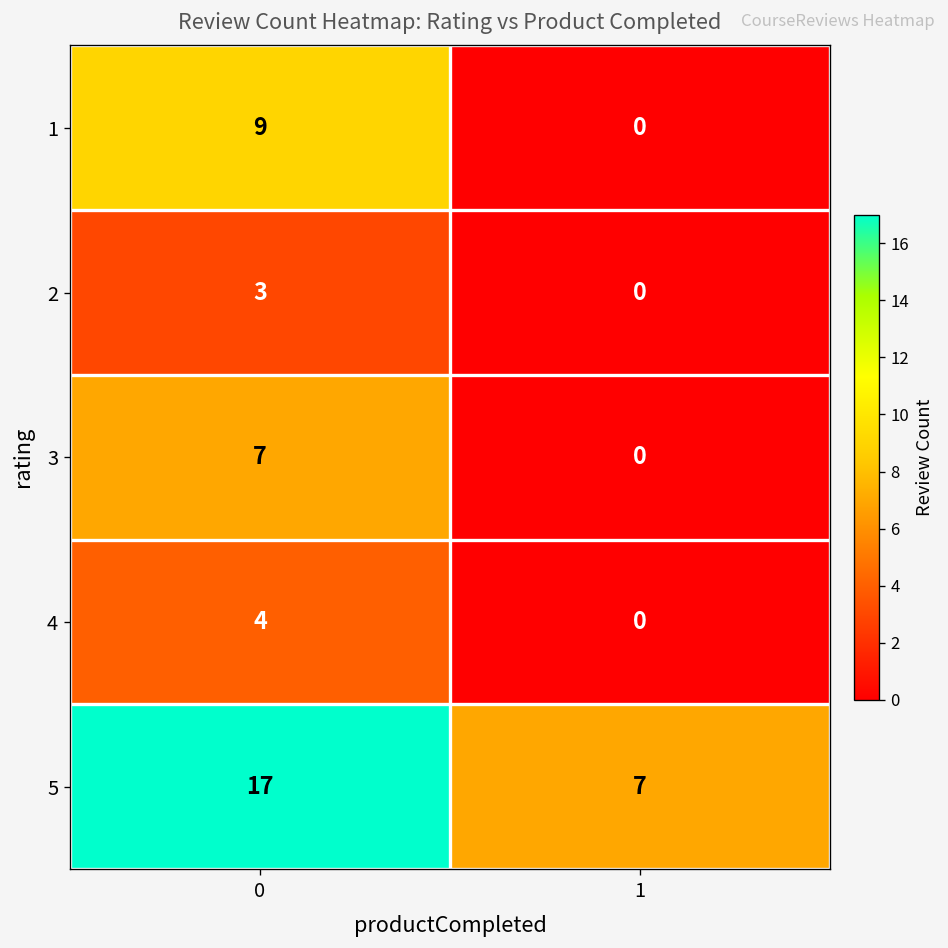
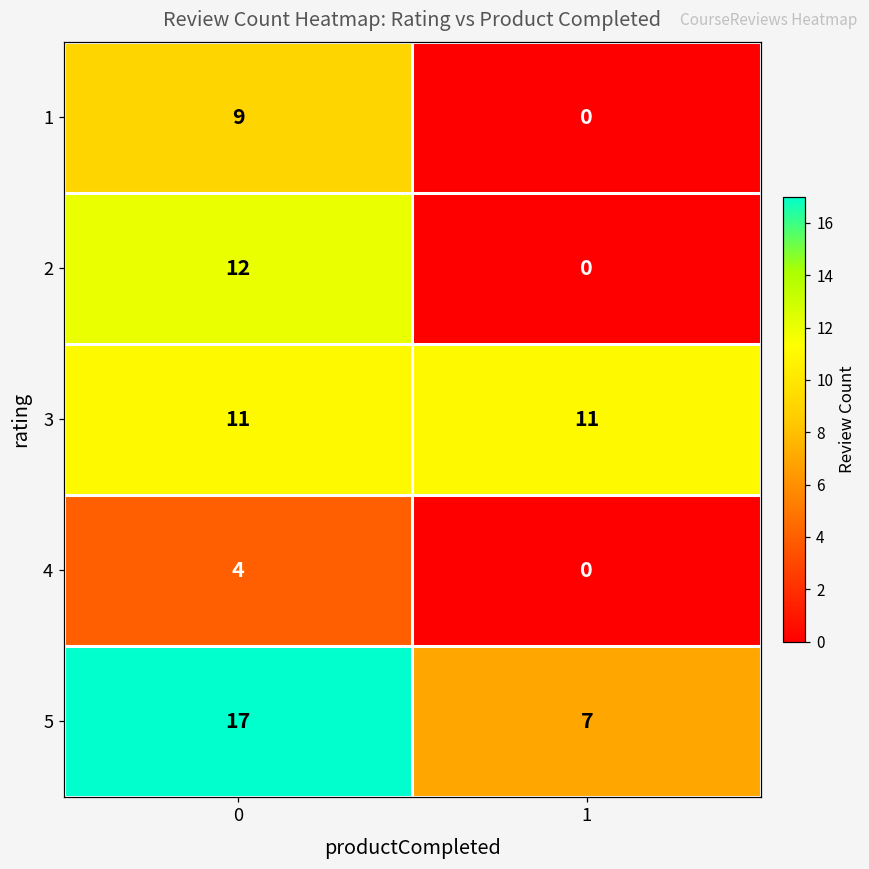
  {
    "1": {
      "0": 9,
      "1": 0
    },
    "2": {
-     "0": 3,
+     "0": 12,
      "1": 0
    },
    "3": {
-     "0": 7,
-     "1": 0
+     "0": 11,
+     "1": 11
    },
    "4": {
      "0": 4,
      "1": 0
    },
    "5": {
      "0": 17,
      "1": 7
    }
  }
